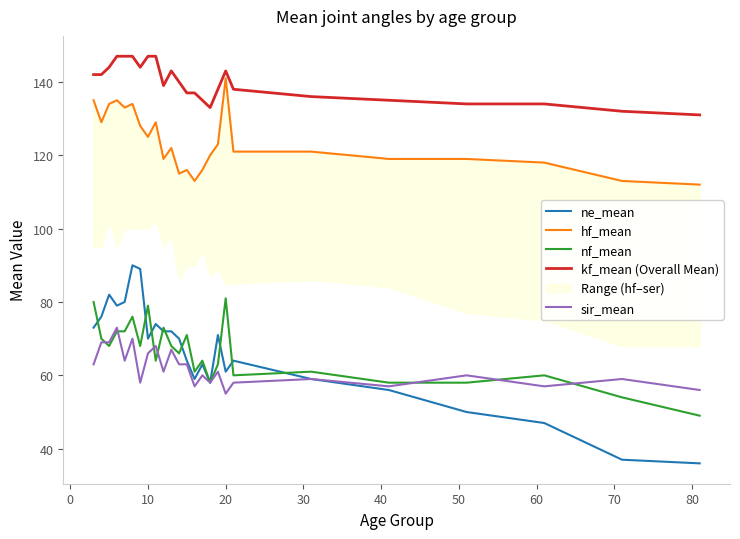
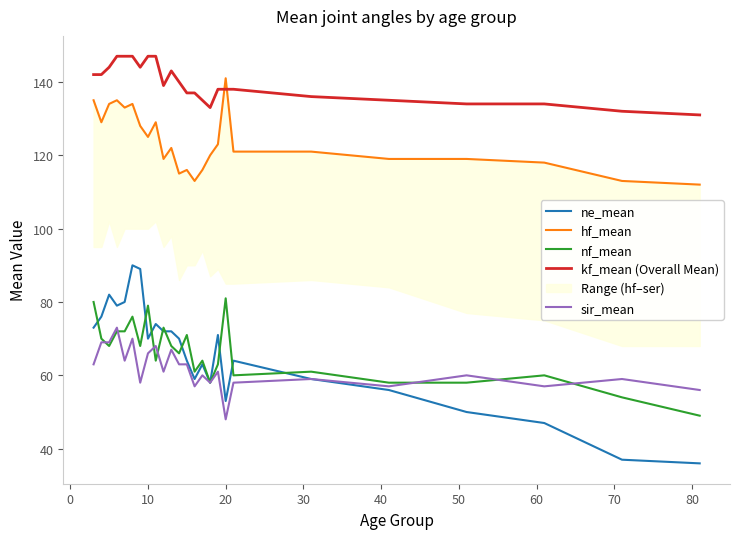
  {
    "ne_mean": {
      "10": 70,
-     "20": 61
+     "20": 53
    },
    "Range (hf–ser)": {
      "10": 125,
      "20": 141
    },
    "nf_mean": {
      "10": 79,
      "20": 81
    },
    "kf_mean (Overall Mean)": {
      "10": 147,
-     "20": 143
+     "20": 138
    },
    "sir_mean": {
      "10": 66,
-     "20": 55
+     "20": 48
    }
  }
